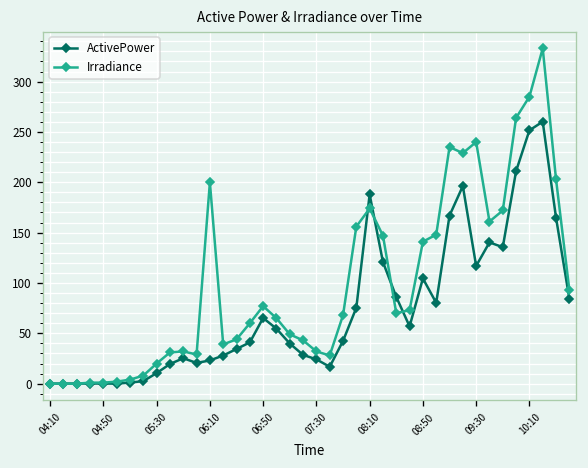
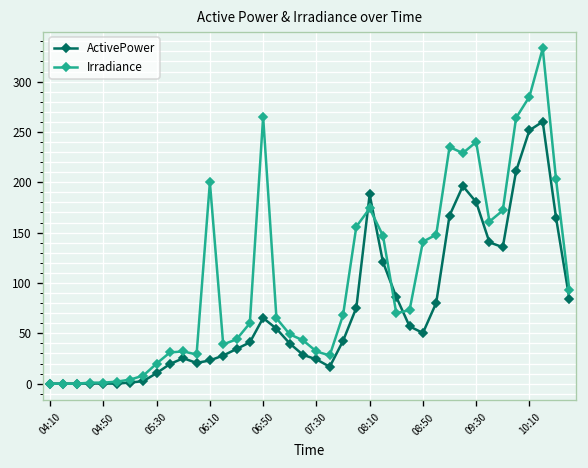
  {
    "ActivePower": {
      "05:30": 10,
      "06:10": 20,
      "06:50": 70,
      "07:30": 20,
      "08:10": 190,
-     "08:50": 100,
-     "09:30": 120,
+     "08:50": 50,
+     "09:30": 180,
      "10:10": 250
    },
    "Irradiance": {
      "05:30": 20,
      "06:10": 200,
-     "06:50": 80,
+     "06:50": 270,
      "07:30": 30,
      "08:10": 170,
      "08:50": 140,
      "09:30": 240,
      "10:10": 290
    }
  }
